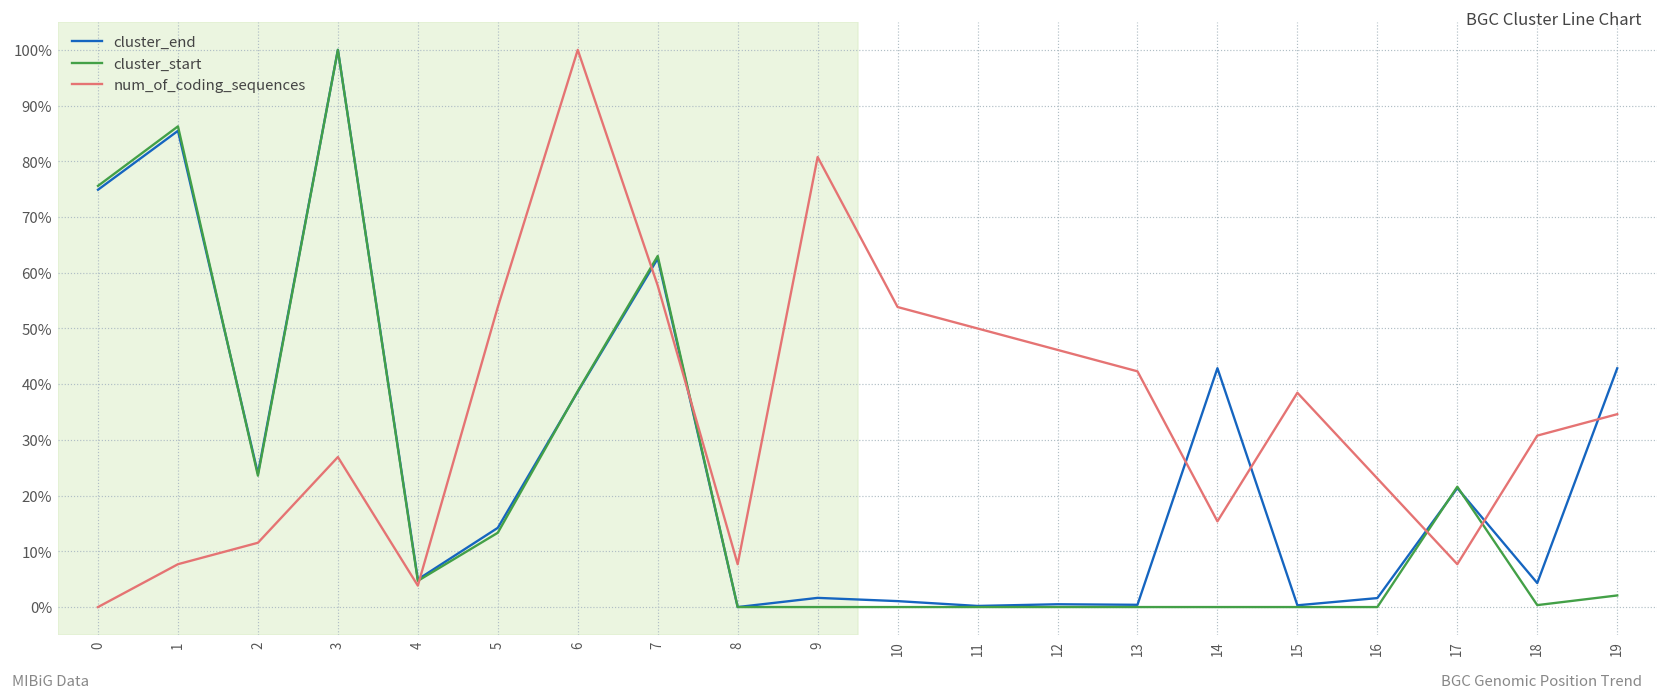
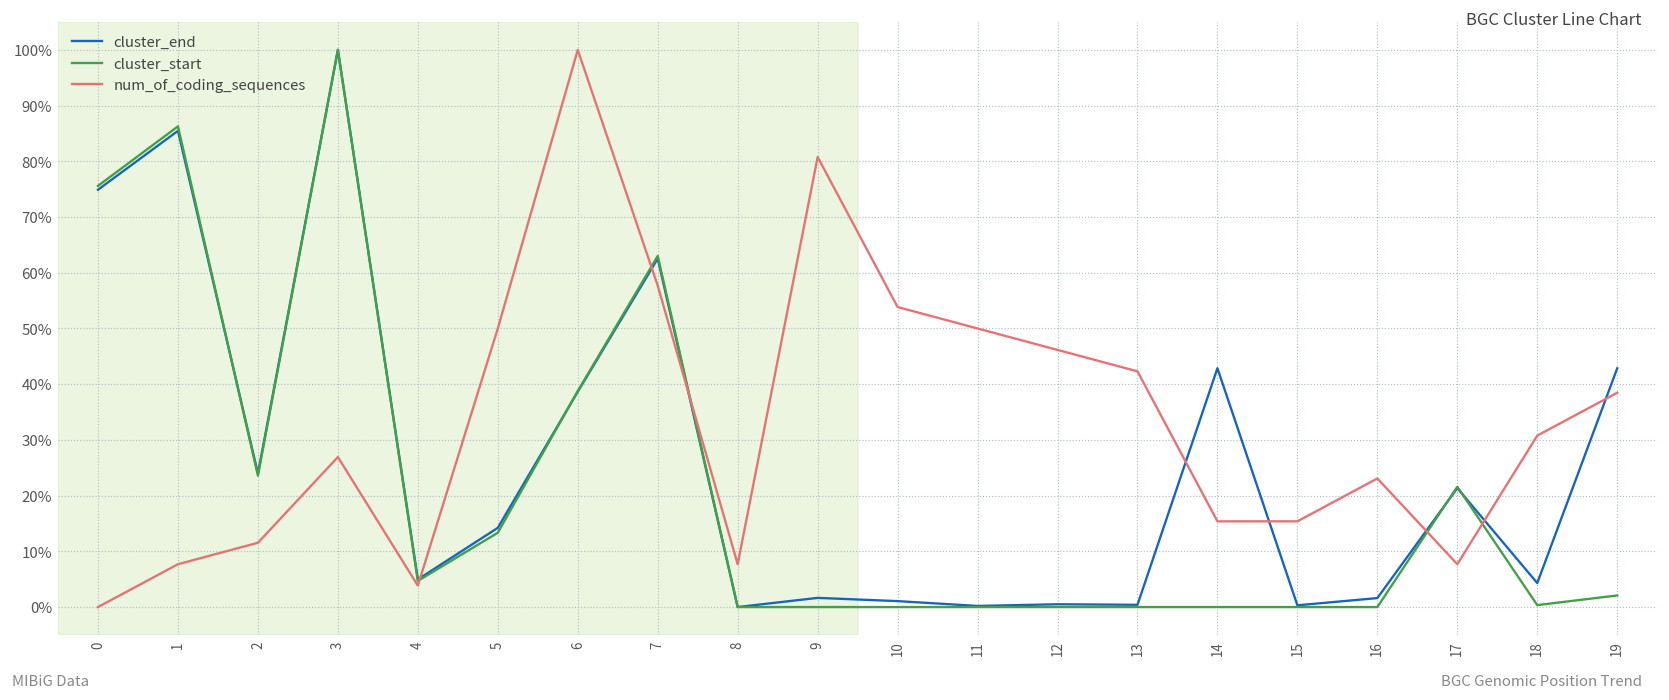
  {
    "cluster_end": {
      "0": "75%",
      "1": "85%",
      "5": "14%",
      "9": "2%",
      "10": "1%",
      "14": "43%",
      "16": "2%",
      "18": "4%",
      "19": "43%"
    },
    "cluster_start": {
      "0": "76%",
      "1": "86%",
      "5": "13%",
      "9": "0%",
      "10": "0%",
      "14": "0%",
      "16": "0%",
      "18": "0%",
      "19": "2%"
    },
    "num_of_coding_sequences": {
      "0": "0%",
      "1": "8%",
      "2": "12%",
      "3": "27%",
      "4": "4%",
-     "5": "54%",
+     "5": "50%",
      "6": "100%",
      "7": "58%",
      "8": "8%",
      "9": "81%",
      "10": "54%",
      "11": "50%",
      "12": "46%",
      "13": "42%",
      "14": "15%",
-     "15": "38%",
+     "15": "15%",
      "16": "23%",
      "17": "8%",
      "18": "31%",
-     "19": "35%"
+     "19": "38%"
    }
  }
